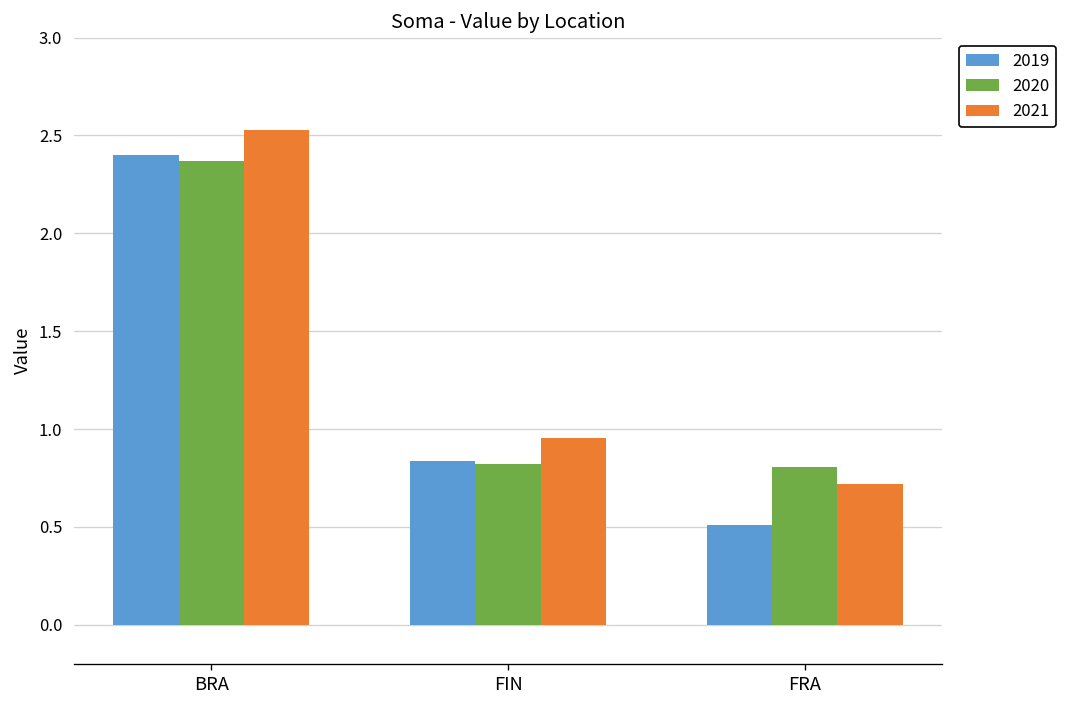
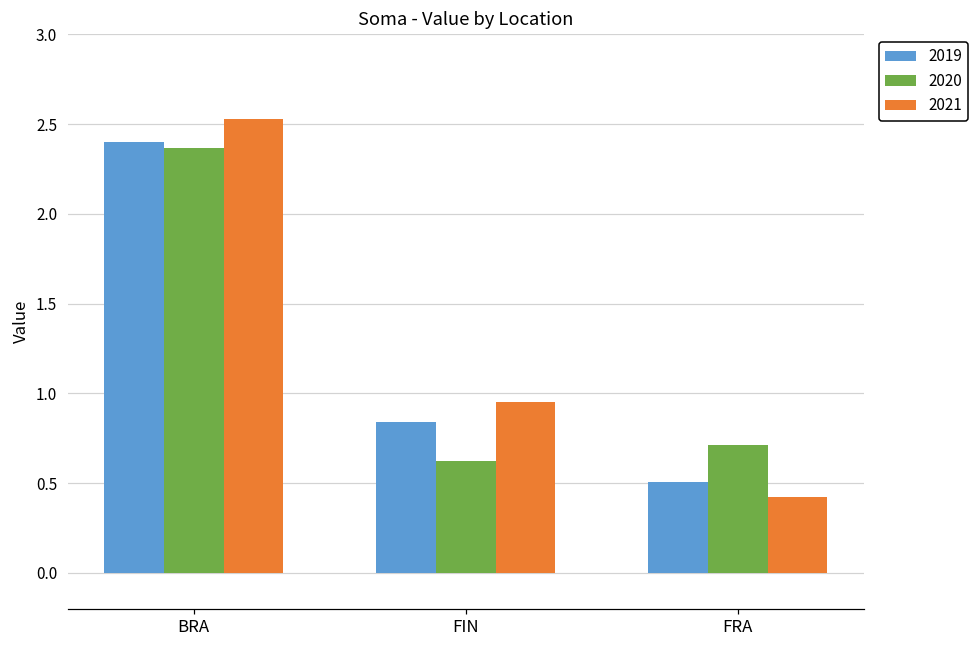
  {
    "2019": {
      "BRA": 2.40,
      "FIN": 0.84,
      "FRA": 0.51
    },
    "2020": {
      "BRA": 2.37,
-     "FIN": 0.82,
-     "FRA": 0.80
+     "FIN": 0.62,
+     "FRA": 0.71
    },
    "2021": {
      "BRA": 2.53,
      "FIN": 0.95,
-     "FRA": 0.72
+     "FRA": 0.42
    }
  }
